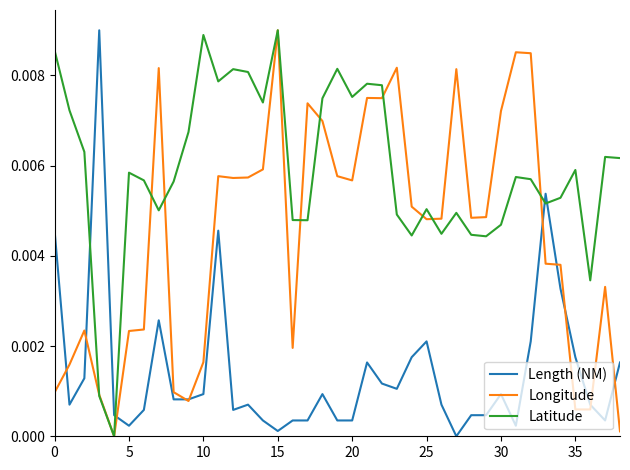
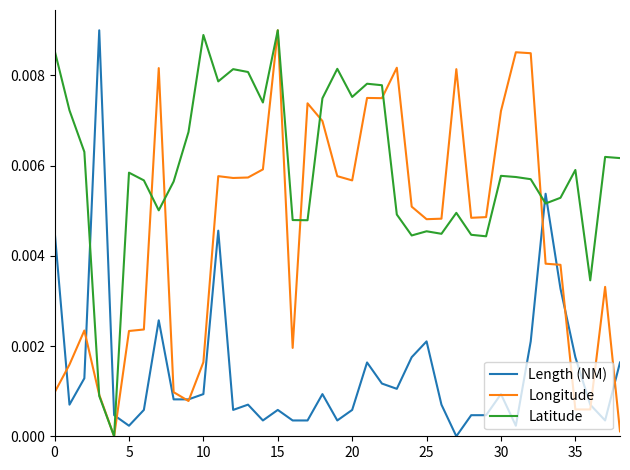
  {
    "Length (NM)": {
      "0": 0.0046,
      "5": 0.0002,
      "10": 0.0009,
-     "15": 0.0001,
-     "20": 0.0004,
+     "15": 0.0006,
+     "20": 0.0006,
      "25": 0.0021,
      "35": 0.0018
    },
    "Longitude": {
      "0": 0.0010,
      "5": 0.0023,
      "10": 0.0016,
      "20": 0.0057,
      "25": 0.0048,
      "30": 0.0072
    },
    "Latitude": {
      "0": 0.0086,
      "5": 0.0058,
      "10": 0.0089,
      "20": 0.0075,
-     "25": 0.0050,
-     "30": 0.0047,
+     "25": 0.0045,
+     "30": 0.0058,
      "35": 0.0059
    }
  }
